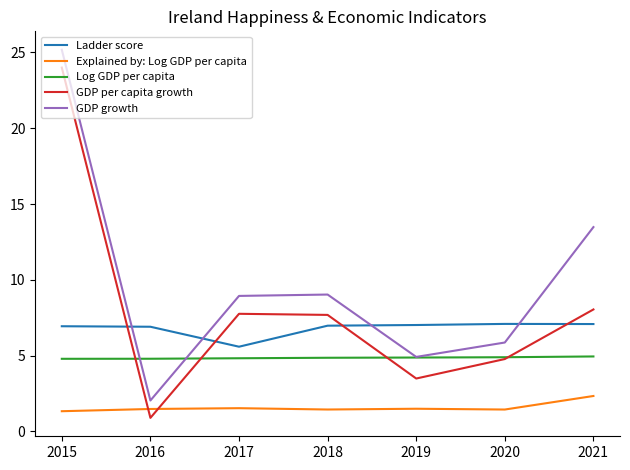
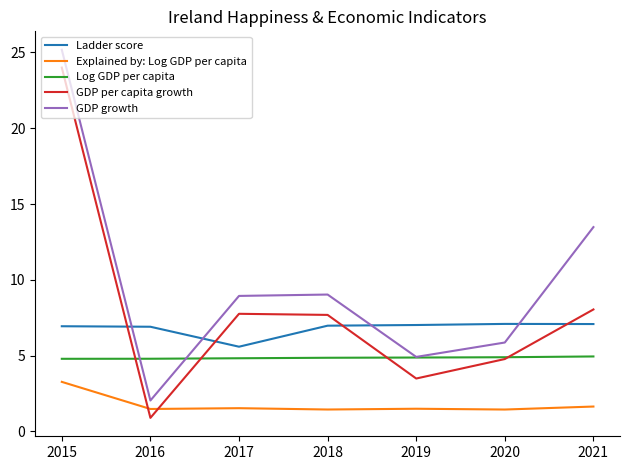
  {
    "Ladder score": {
      "2015": 6.9,
      "2016": 6.9,
      "2017": 5.6,
      "2018": 7.0,
      "2019": 7.0,
      "2020": 7.1,
      "2021": 7.1
    },
    "Explained by: Log GDP per capita": {
-     "2015": 1.3,
+     "2015": 3.3,
      "2016": 1.5,
      "2017": 1.5,
      "2018": 1.4,
      "2019": 1.5,
      "2020": 1.4,
-     "2021": 2.3
+     "2021": 1.6
    },
    "Log GDP per capita": {
      "2015": 4.8,
      "2016": 4.8,
      "2017": 4.8,
      "2018": 4.9,
      "2021": 4.9
    },
    "GDP per capita growth": {
      "2016": 0.9,
      "2017": 7.8,
      "2018": 7.7,
      "2019": 3.5,
      "2021": 8.0
    },
    "GDP growth": {
      "2016": 2.0,
      "2017": 8.9,
      "2018": 9.0,
      "2020": 5.9,
      "2021": 13.5
    }
  }
